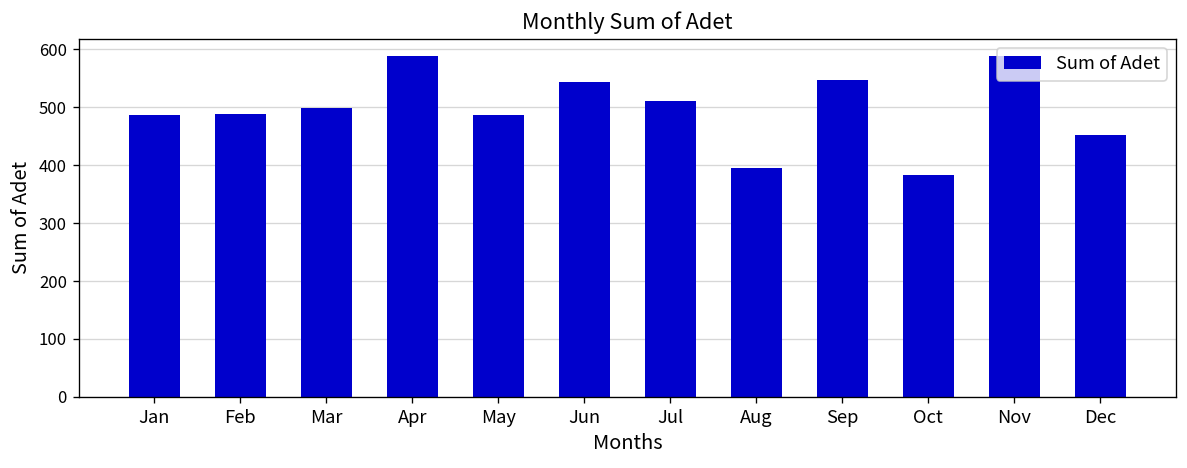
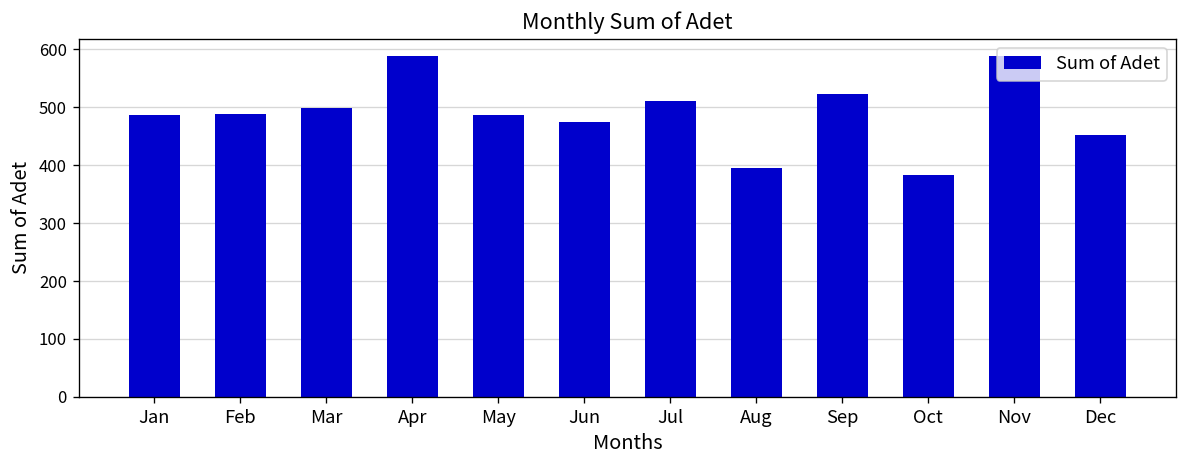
  {
    "Jan": 490,
    "Feb": 490,
    "Mar": 500,
    "Apr": 590,
    "May": 490,
-   "Jun": 540,
+   "Jun": 480,
    "Jul": 510,
    "Aug": 400,
-   "Sep": 550,
+   "Sep": 520,
    "Oct": 380,
    "Dec": 450
  }
